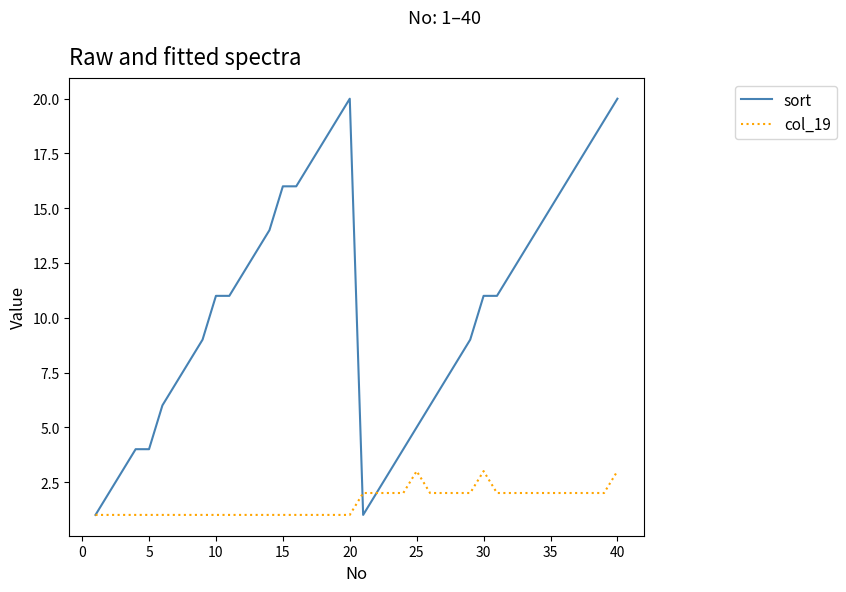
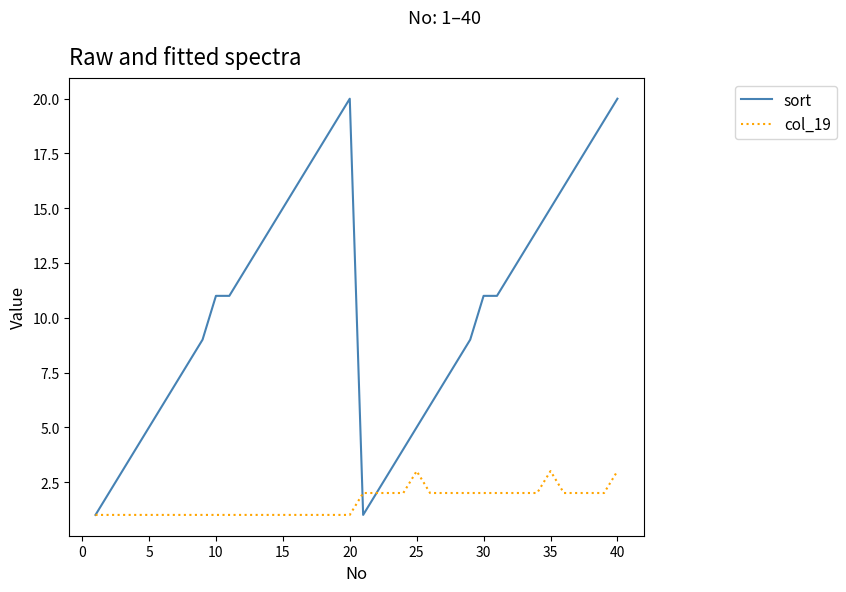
  {
    "sort": {
-     "5": 4,
+     "5": 5,
      "10": 11,
-     "15": 16,
+     "15": 15,
      "20": 20,
      "25": 5,
      "30": 11,
      "35": 15,
      "40": 20
    },
    "col_19": {
      "5": 1,
      "10": 1,
      "15": 1,
      "20": 1,
      "25": 3,
-     "30": 3,
-     "35": 2,
+     "30": 2,
+     "35": 3,
      "40": 3
    }
  }
